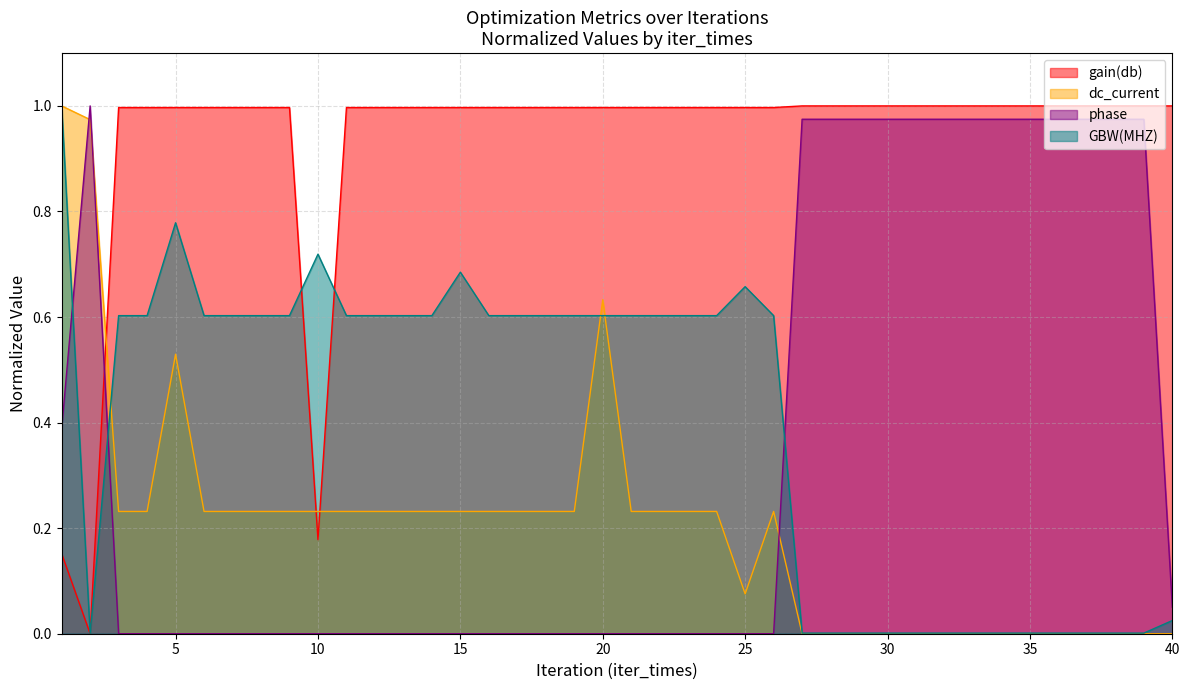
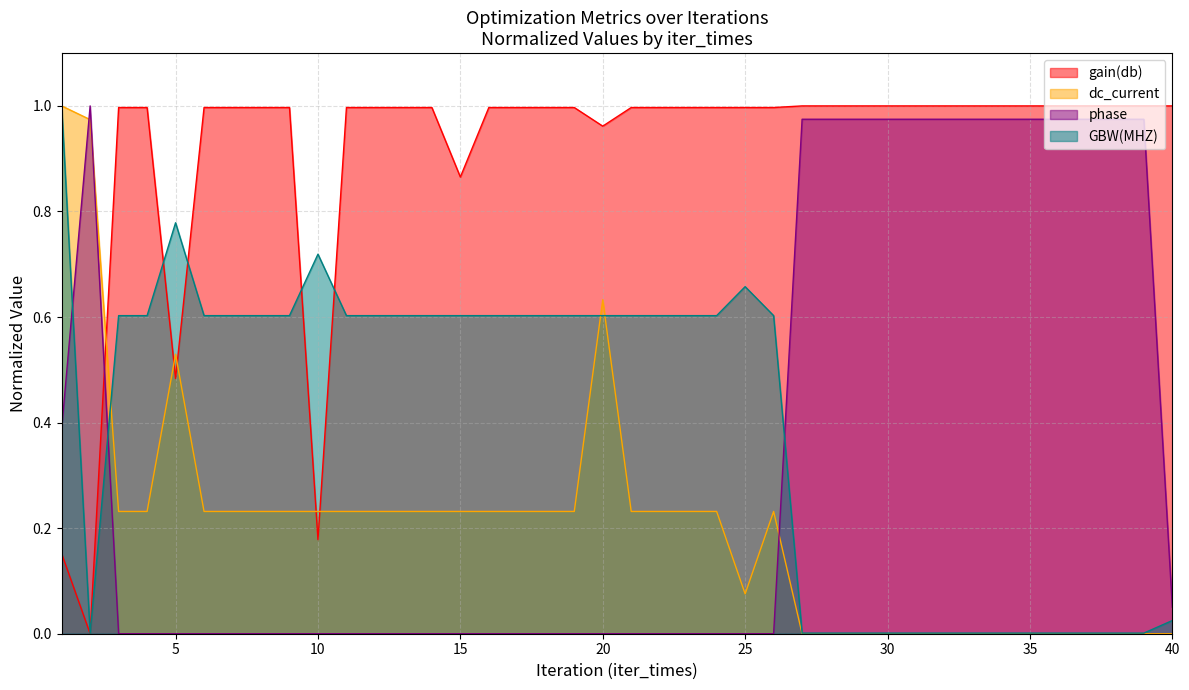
  {
    "gain(db)": {
-     "5": 1.00,
+     "5": 0.48,
      "10": 0.18,
-     "15": 1.00,
-     "20": 1.00,
+     "15": 0.87,
+     "20": 0.96,
      "25": 1.00,
      "30": 1.00,
      "35": 1.00,
      "40": 1.00
    },
    "dc_current": {
      "5": 0.53,
      "10": 0.23,
      "15": 0.23,
      "20": 0.63,
      "25": 0.08,
      "40": 0.00
    },
    "phase": {
      "5": 0.00,
      "10": 0.00,
      "15": 0.00,
      "20": 0.00,
      "25": 0.00,
      "30": 0.97,
      "35": 0.97,
      "40": 0.05
    },
    "GBW(MHZ)": {
      "5": 0.78,
      "10": 0.72,
-     "15": 0.69,
+     "15": 0.60,
      "20": 0.60,
      "25": 0.66,
      "40": 0.02
    }
  }
